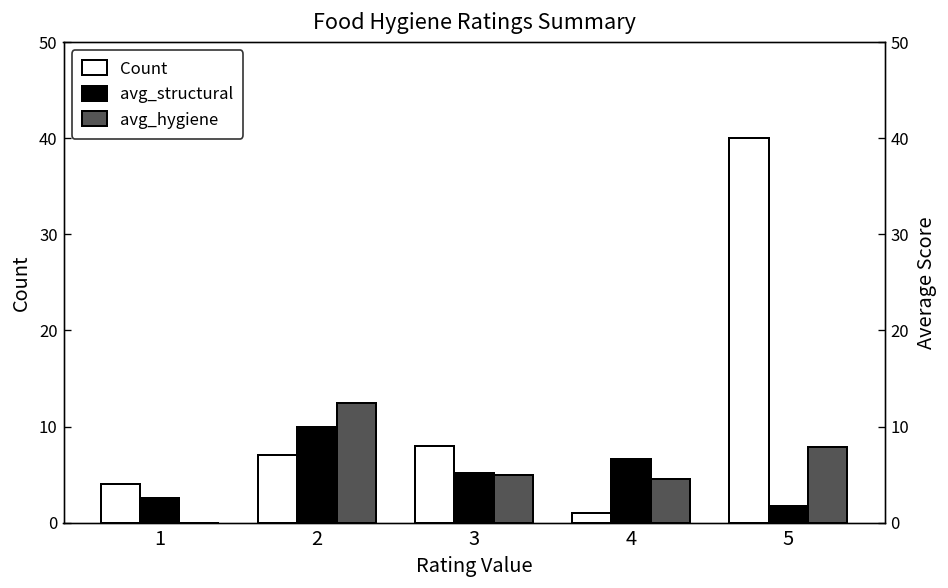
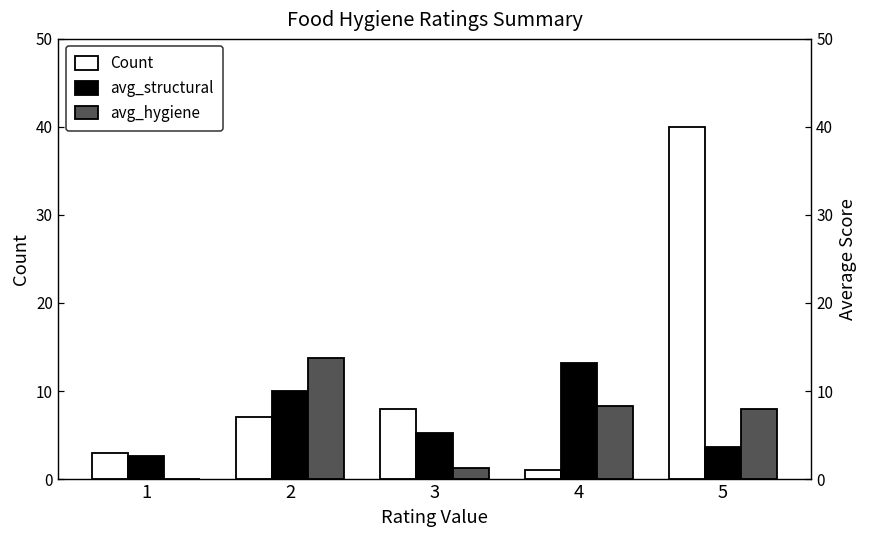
  {
    "Count": {
-     "1": 4,
+     "1": 3,
      "2": 7,
      "3": 8,
      "4": 1,
      "5": 40
    },
    "avg_structural": {
      "1": 3,
      "2": 10,
      "3": 5,
-     "4": 7,
-     "5": 2
+     "4": 13,
+     "5": 4
    },
    "avg_hygiene": {
      "1": 0,
-     "2": 13,
-     "3": 5,
-     "4": 5,
+     "2": 14,
+     "3": 1,
+     "4": 8,
      "5": 8
    }
  }
